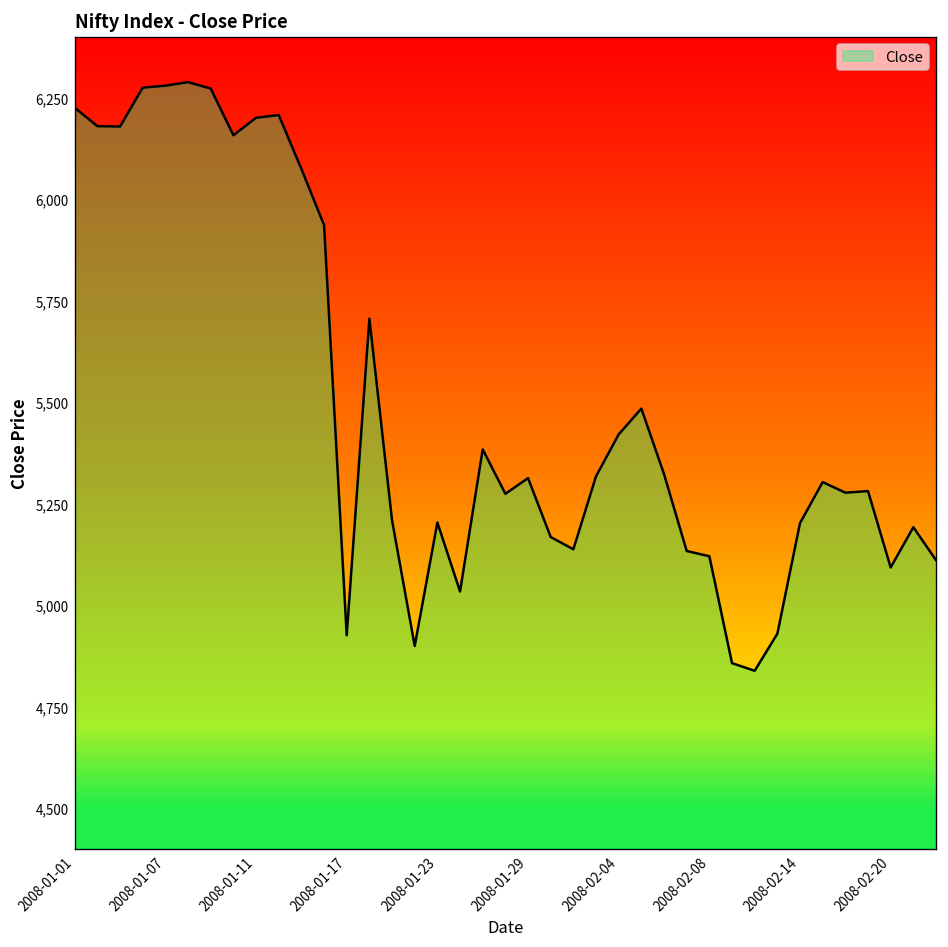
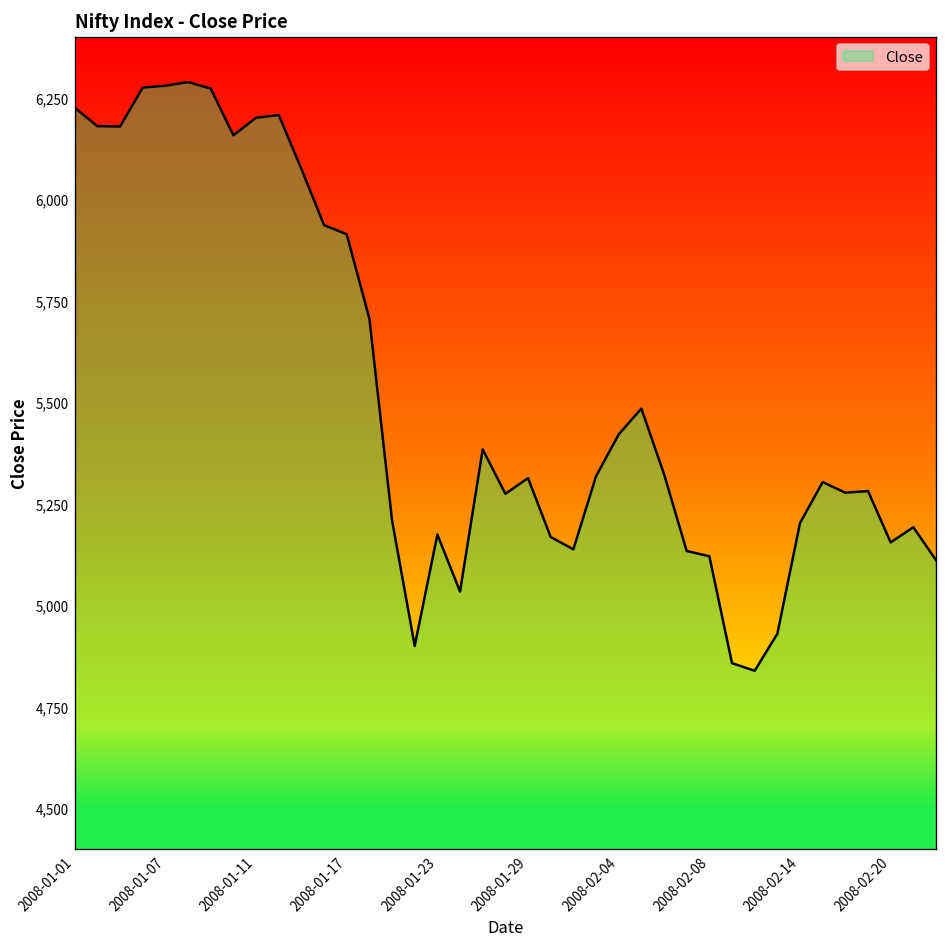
  {
    "2008-01-01": "6,220",
    "2008-01-07": "6,280",
    "2008-01-11": "6,200",
-   "2008-01-17": "4,930",
-   "2008-01-23": "5,200",
+   "2008-01-17": "5,910",
+   "2008-01-23": "5,170",
    "2008-01-29": "5,310",
    "2008-02-04": "5,420",
    "2008-02-08": "5,120",
    "2008-02-14": "5,200",
-   "2008-02-20": "5,090"
+   "2008-02-20": "5,150"
  }
